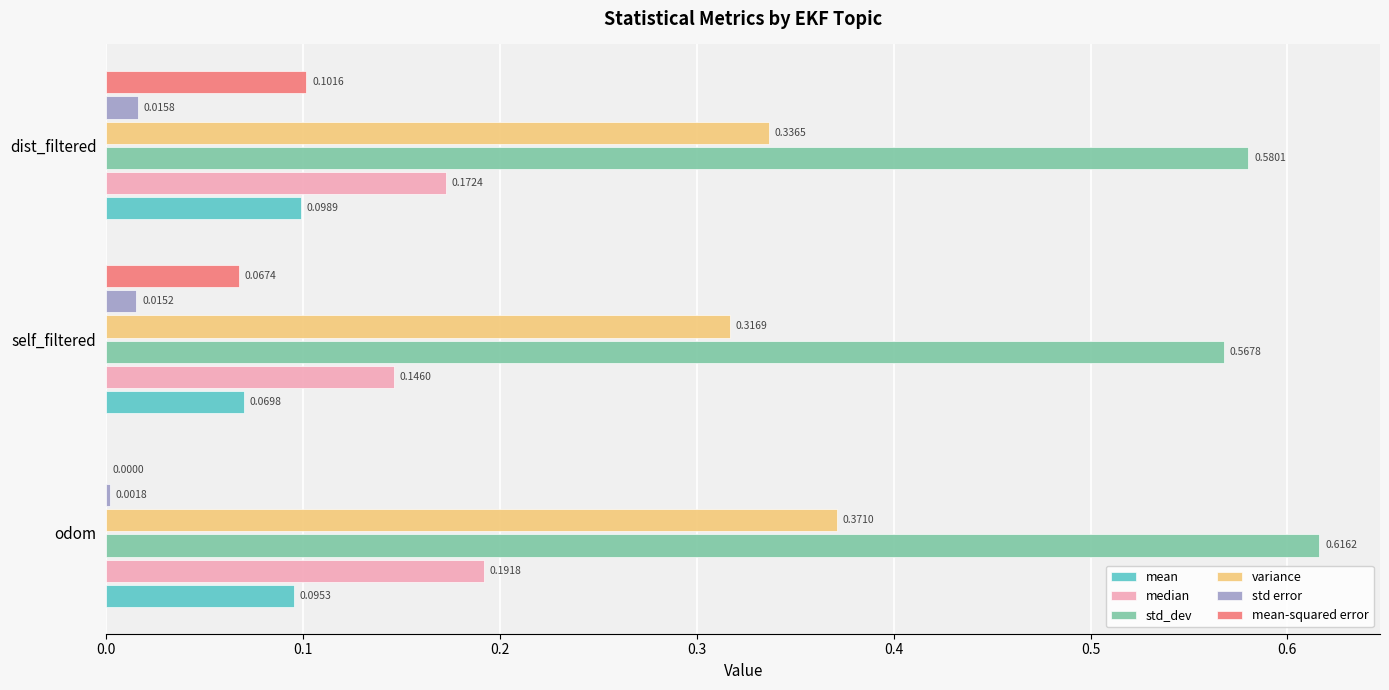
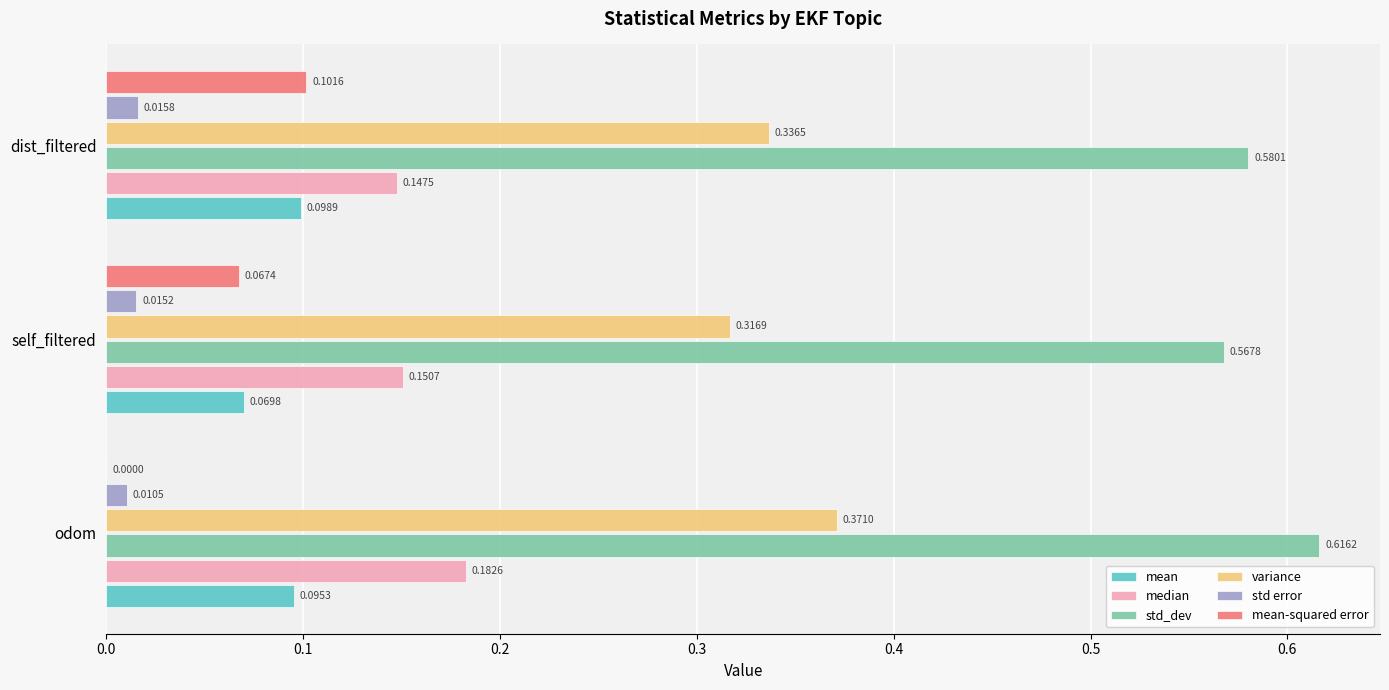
  {
    "median": {
-     "dist_filtered": 0.1724,
-     "self_filtered": 0.1460,
-     "odom": 0.1918
+     "dist_filtered": 0.1475,
+     "self_filtered": 0.1507,
+     "odom": 0.1826
    },
    "variance": {
      "dist_filtered": 0.3365,
      "self_filtered": 0.3169,
      "odom": 0.3710
    },
    "std error": {
      "dist_filtered": 0.0158,
      "self_filtered": 0.0152,
-     "odom": 0.0018
+     "odom": 0.0105
    },
    "mean-squared error": {
      "dist_filtered": 0.1016,
      "self_filtered": 0.0674,
      "odom": 0.0000
    }
  }
